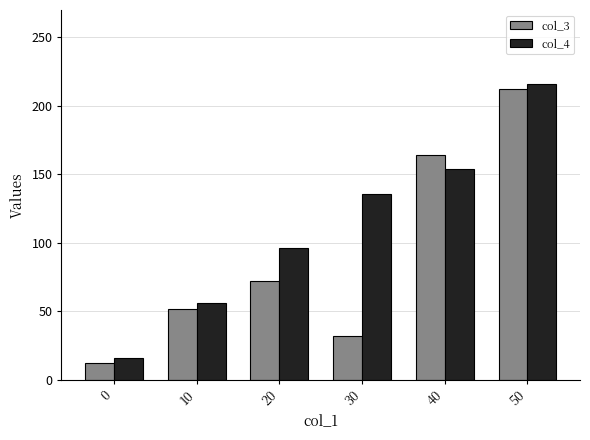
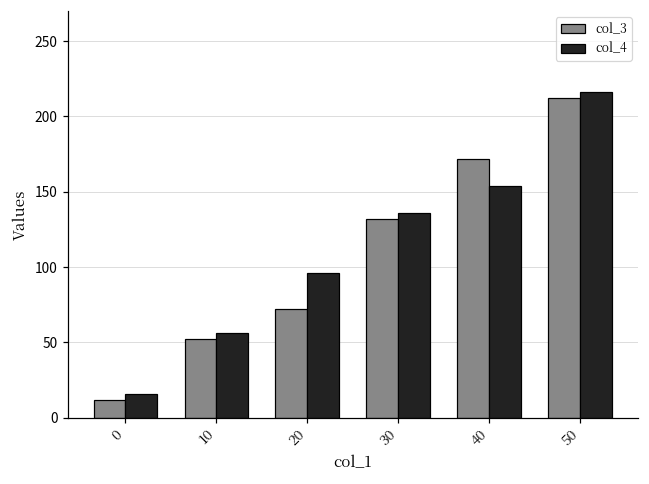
  {
    "col_3": {
      "0": 12,
      "10": 52,
      "20": 72,
-     "30": 32,
-     "40": 164,
+     "30": 132,
+     "40": 172,
      "50": 212
    },
    "col_4": {
      "0": 16,
      "10": 56,
      "20": 96,
      "30": 136,
      "40": 154,
      "50": 216
    }
  }
